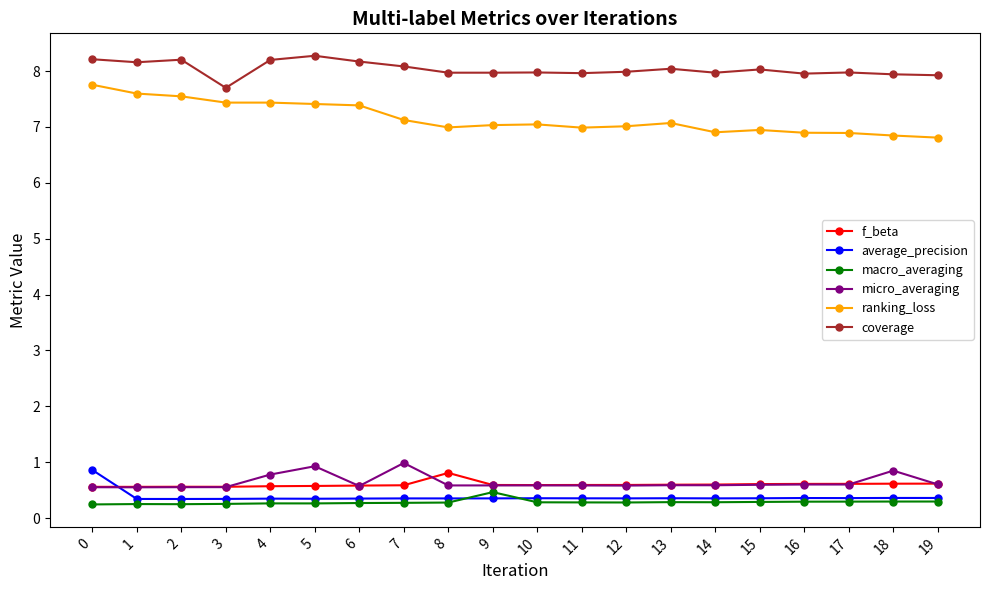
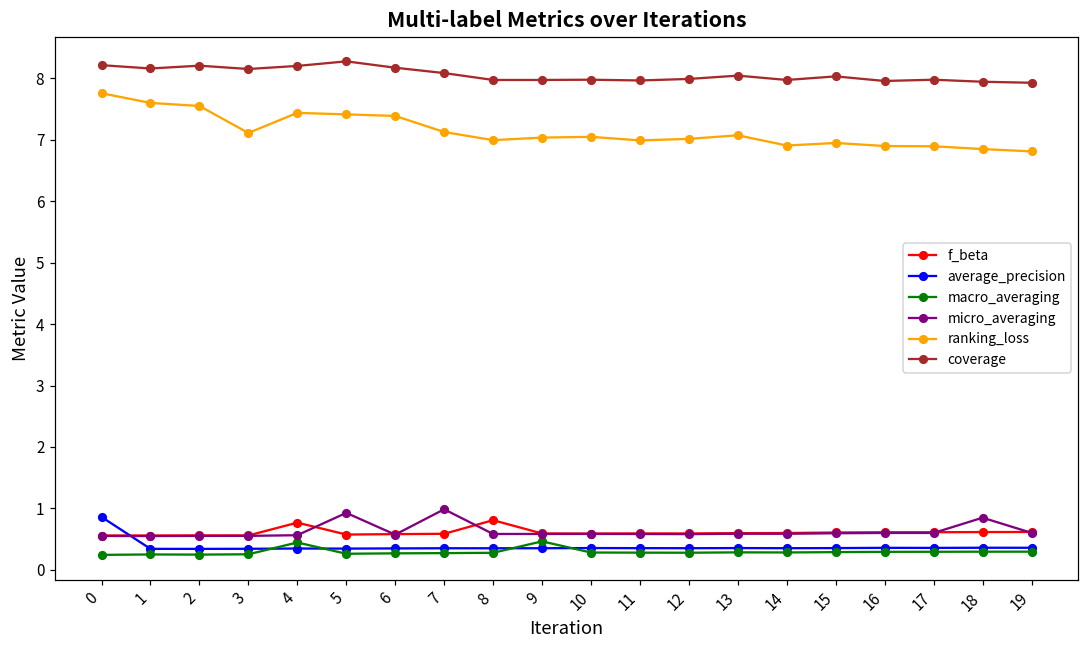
  {
    "f_beta": {
-     "4": 0.6,
+     "4": 0.8,
      "5": 0.6,
      "7": 0.6,
      "8": 0.8,
      "18": 0.6
    },
    "average_precision": {
      "0": 0.9,
      "1": 0.3,
      "2": 0.3,
      "3": 0.3,
      "4": 0.3,
      "5": 0.3,
      "6": 0.3,
      "7": 0.4,
      "8": 0.4,
      "9": 0.4,
      "10": 0.4,
      "11": 0.4,
      "12": 0.4,
      "13": 0.4,
      "14": 0.4,
      "15": 0.4,
      "16": 0.4,
      "17": 0.4,
      "18": 0.4,
      "19": 0.4
    },
    "macro_averaging": {
      "0": 0.2,
      "1": 0.3,
      "2": 0.2,
      "3": 0.3,
-     "4": 0.3,
+     "4": 0.4,
      "5": 0.3,
      "6": 0.3,
      "7": 0.3,
      "8": 0.3,
      "9": 0.5,
      "10": 0.3,
      "11": 0.3,
      "12": 0.3,
      "13": 0.3,
      "14": 0.3,
      "15": 0.3,
      "16": 0.3,
      "17": 0.3,
      "18": 0.3,
      "19": 0.3
    },
    "micro_averaging": {
-     "4": 0.8,
+     "4": 0.6,
      "5": 0.9,
      "7": 1.0,
      "8": 0.6,
      "18": 0.8
    },
    "ranking_loss": {
      "0": 7.8,
      "1": 7.6,
      "2": 7.5,
-     "3": 7.4,
+     "3": 7.1,
      "4": 7.4,
      "5": 7.4,
      "6": 7.4,
      "7": 7.1,
      "8": 7.0,
      "9": 7.0,
      "10": 7.0,
      "11": 7.0,
      "12": 7.0,
      "13": 7.1,
      "14": 6.9,
      "15": 6.9,
      "16": 6.9,
      "17": 6.9,
      "18": 6.8,
      "19": 6.8
    },
    "coverage": {
      "0": 8.2,
      "1": 8.2,
      "2": 8.2,
-     "3": 7.7,
+     "3": 8.1,
      "4": 8.2,
      "5": 8.3,
      "6": 8.2,
      "7": 8.1,
      "8": 8.0,
      "9": 8.0,
      "10": 8.0,
      "11": 8.0,
      "12": 8.0,
      "13": 8.0,
      "14": 8.0,
      "15": 8.0,
      "16": 8.0,
      "17": 8.0,
      "18": 7.9,
      "19": 7.9
    }
  }
